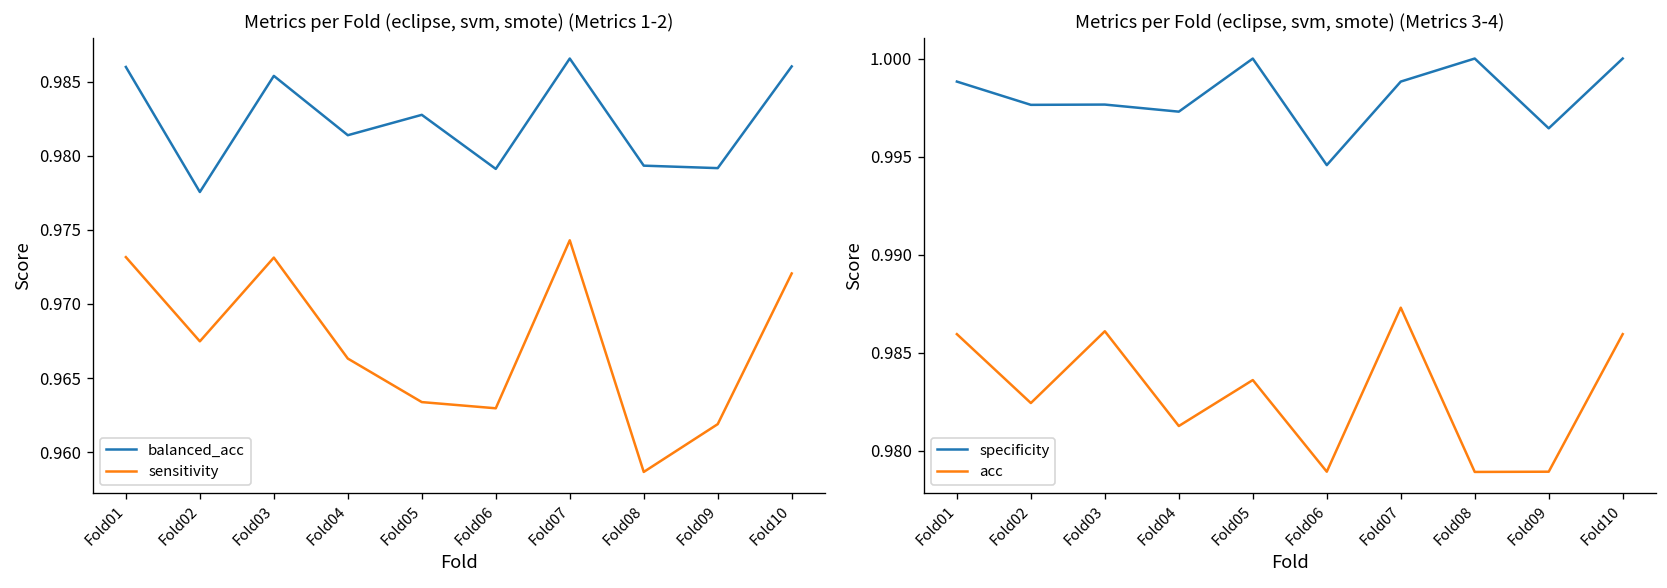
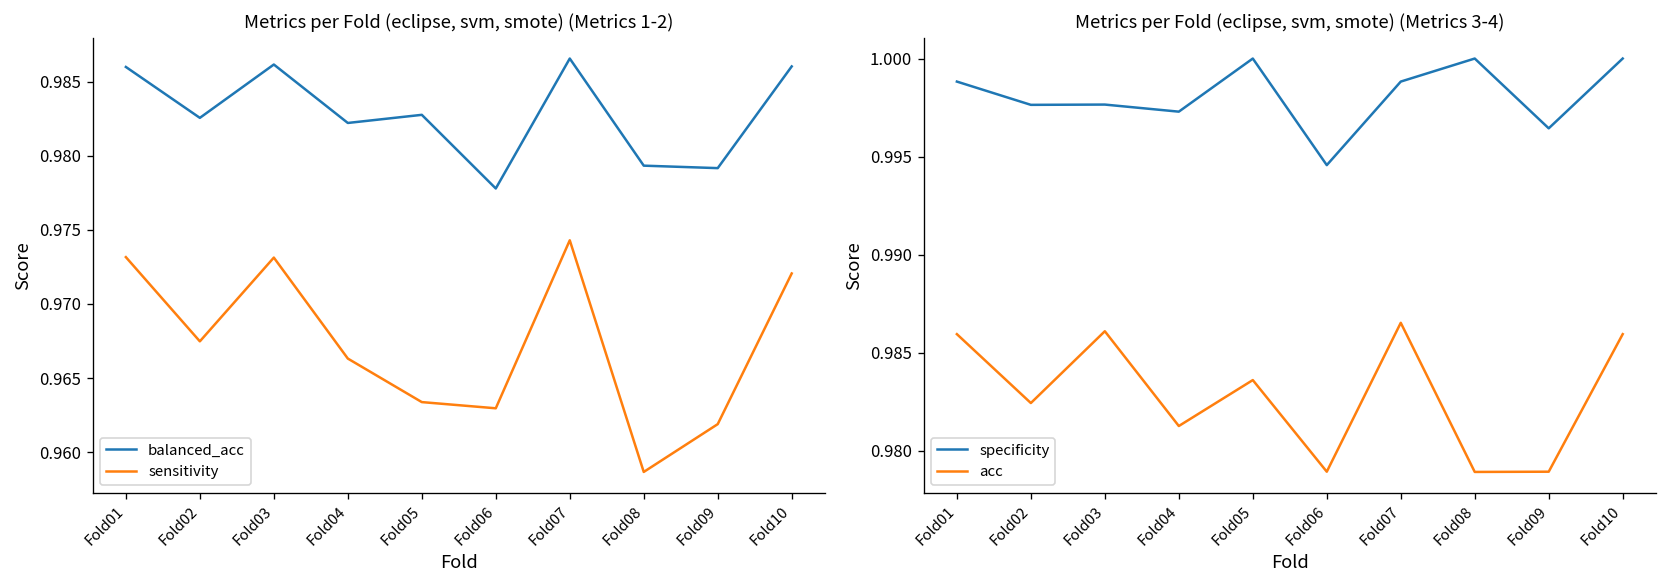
  {
    "Metrics per Fold (eclipse, svm, smote) (Metrics 1-2)": {
      "balanced_acc": {
        "Fold01": 0.9860,
-       "Fold02": 0.9776,
-       "Fold03": 0.9854,
-       "Fold04": 0.9814,
+       "Fold02": 0.9826,
+       "Fold03": 0.9862,
+       "Fold04": 0.9822,
        "Fold05": 0.9828,
-       "Fold06": 0.9791,
+       "Fold06": 0.9778,
        "Fold07": 0.9866,
        "Fold08": 0.9793,
        "Fold09": 0.9792,
        "Fold10": 0.9860
      },
      "sensitivity": {
        "Fold01": 0.9732,
        "Fold02": 0.9675,
        "Fold03": 0.9731,
        "Fold04": 0.9663,
        "Fold05": 0.9634,
        "Fold06": 0.9630,
        "Fold07": 0.9743,
        "Fold08": 0.9587,
        "Fold09": 0.9619,
        "Fold10": 0.9721
      }
    },
    "Metrics per Fold (eclipse, svm, smote) (Metrics 3-4)": {
      "specificity": {
        "Fold01": 0.9988,
        "Fold02": 0.9976,
        "Fold03": 0.9977,
        "Fold04": 0.9973,
        "Fold05": 1.0000,
        "Fold06": 0.9946,
        "Fold07": 0.9988,
        "Fold08": 1.0000,
        "Fold09": 0.9964,
        "Fold10": 1.0000
      },
      "acc": {
        "Fold01": 0.9859,
        "Fold02": 0.9824,
        "Fold03": 0.9861,
        "Fold04": 0.9813,
        "Fold05": 0.9836,
        "Fold06": 0.9789,
-       "Fold07": 0.9873,
+       "Fold07": 0.9865,
        "Fold08": 0.9789,
        "Fold09": 0.9789,
        "Fold10": 0.9859
      }
    }
  }
